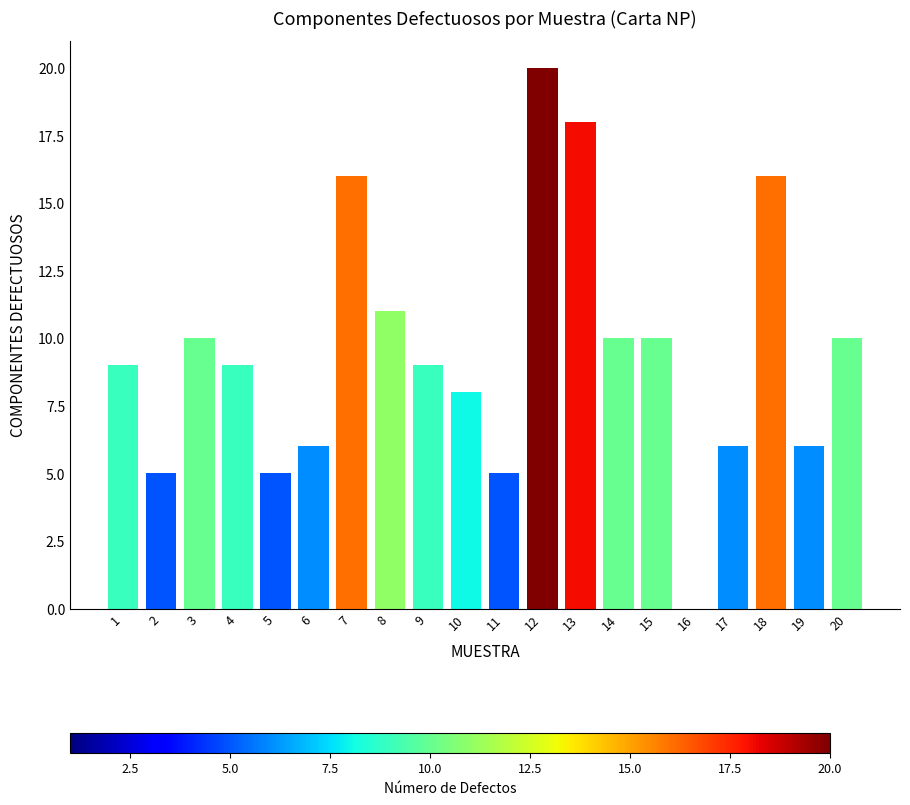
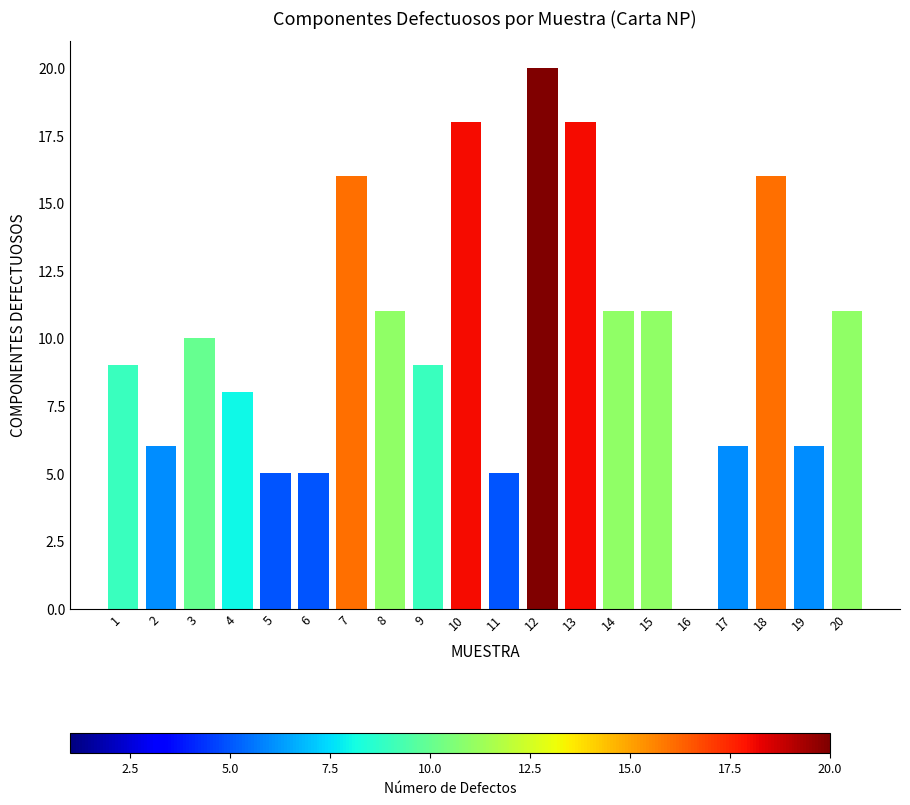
  {
    "1": 9,
-   "2": 5,
+   "2": 6,
    "3": 10,
-   "4": 9,
+   "4": 8,
    "5": 5,
-   "6": 6,
+   "6": 5,
    "7": 16,
    "8": 11,
    "9": 9,
-   "10": 8,
+   "10": 18,
    "11": 5,
    "12": 20,
    "13": 18,
-   "14": 10,
-   "15": 10,
+   "14": 11,
+   "15": 11,
    "16": 0,
    "17": 6,
    "18": 16,
    "19": 6,
-   "20": 10
+   "20": 11
  }
